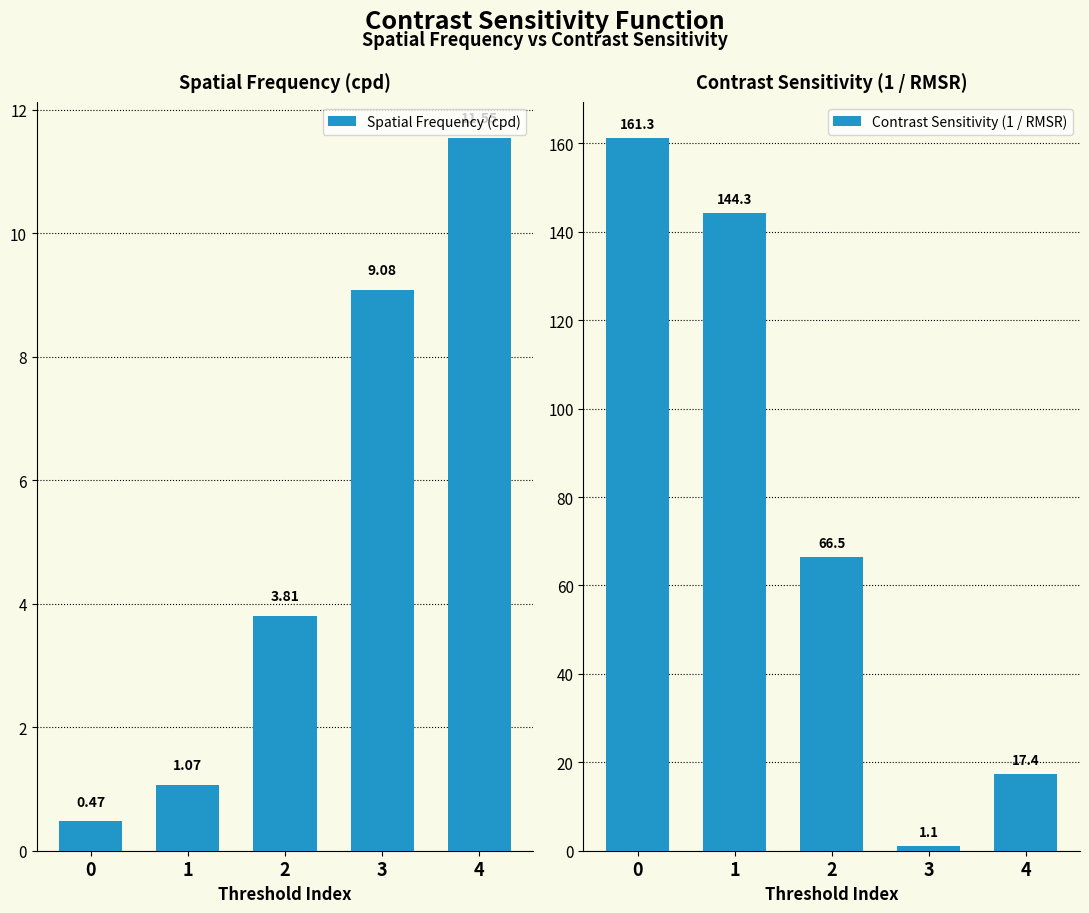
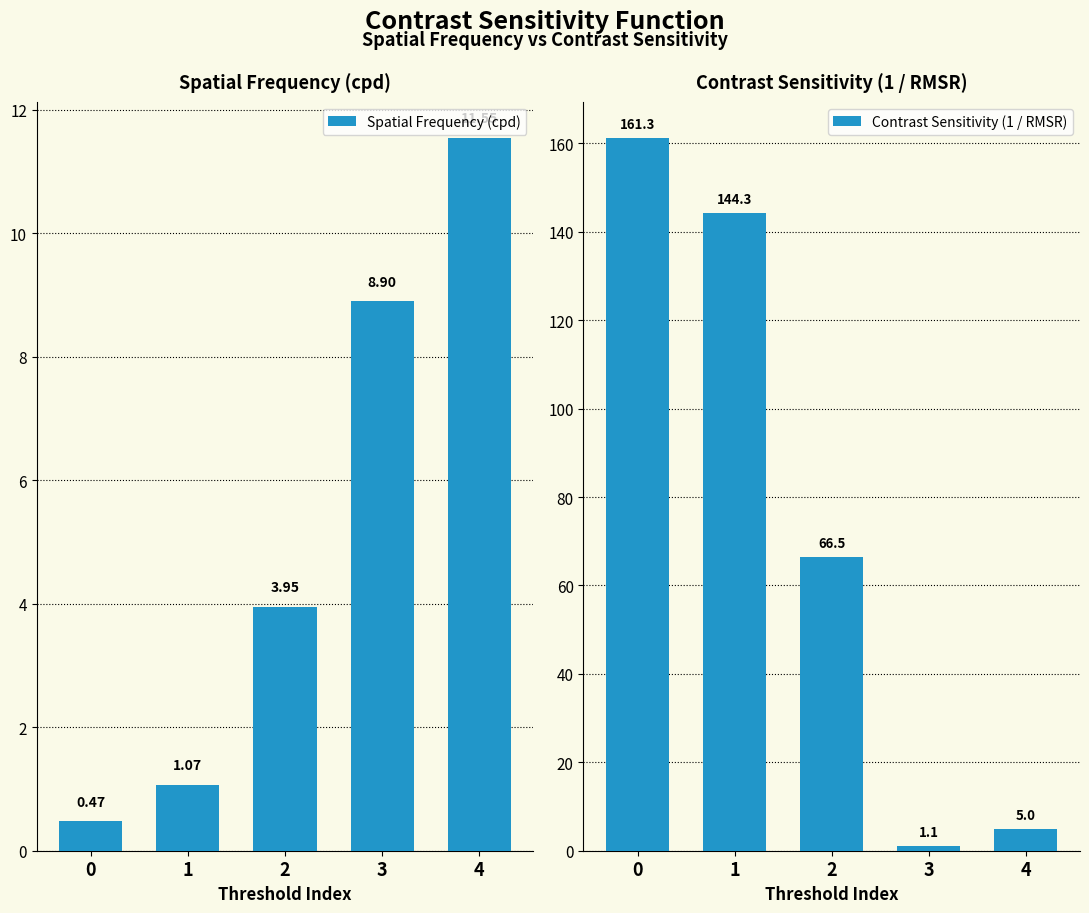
  {
    "Spatial Frequency (cpd)": {
      "0": 0.47,
      "1": 1.07,
-     "2": 3.81,
-     "3": 9.08
+     "2": 3.95,
+     "3": 8.90
    },
    "Contrast Sensitivity (1 / RMSR)": {
      "0": 161.3,
      "1": 144.3,
      "2": 66.5,
      "3": 1.1,
-     "4": 17.4
+     "4": 5.0
    }
  }
